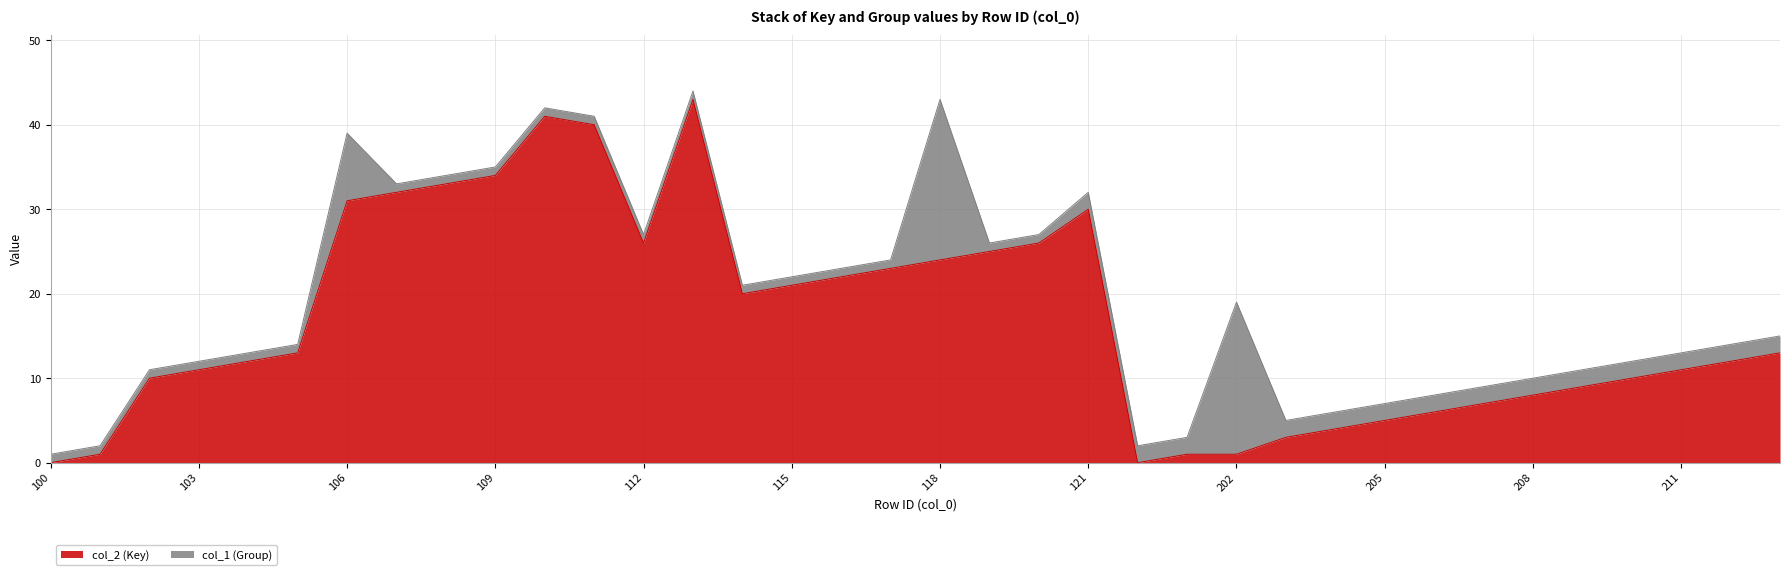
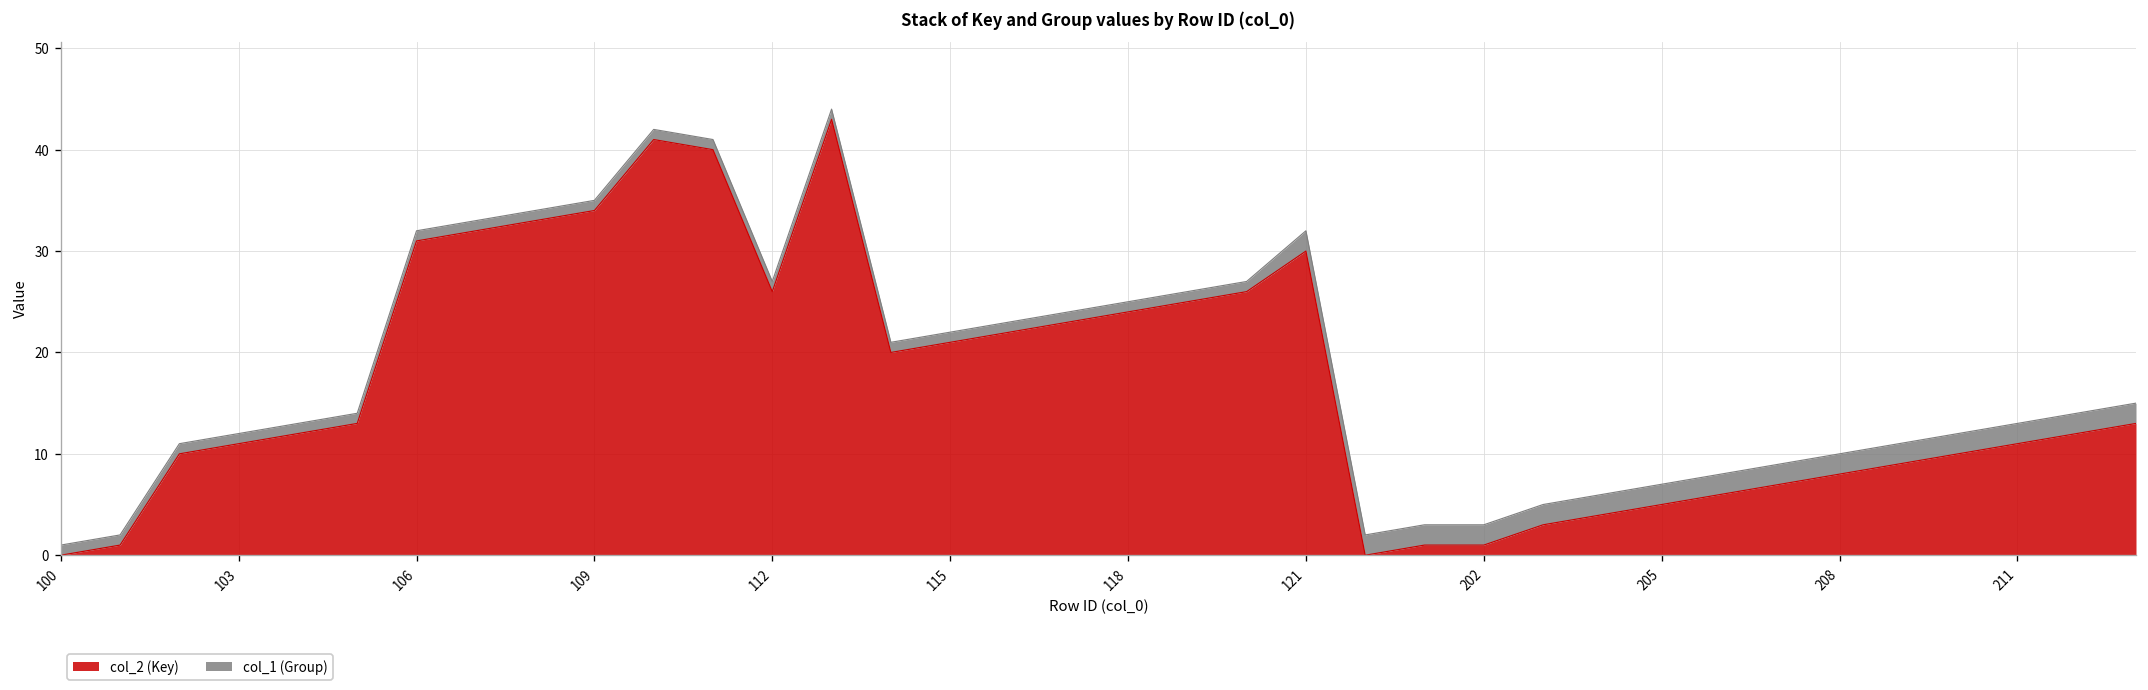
  {
    "col_2 (Key)": {
      "100": 0,
      "103": 11,
      "106": 31,
      "109": 34,
      "112": 26,
      "115": 21,
      "118": 24,
      "121": 30,
      "202": 1,
      "205": 5,
      "208": 8,
      "211": 11
    },
    "col_1 (Group)": {
      "100": 1,
      "103": 1,
-     "106": 8,
+     "106": 1,
      "109": 1,
      "112": 1,
      "115": 1,
-     "118": 19,
+     "118": 1,
      "121": 2,
-     "202": 18,
+     "202": 2,
      "205": 2,
      "208": 2,
      "211": 2
    }
  }
